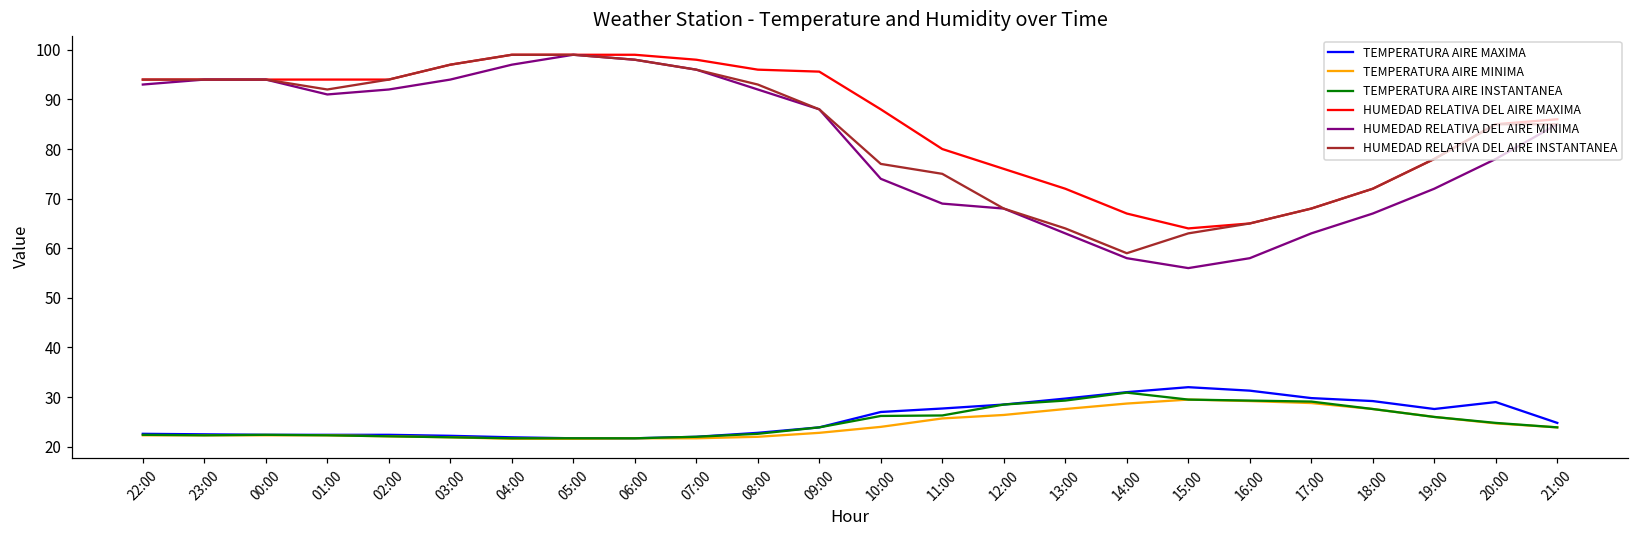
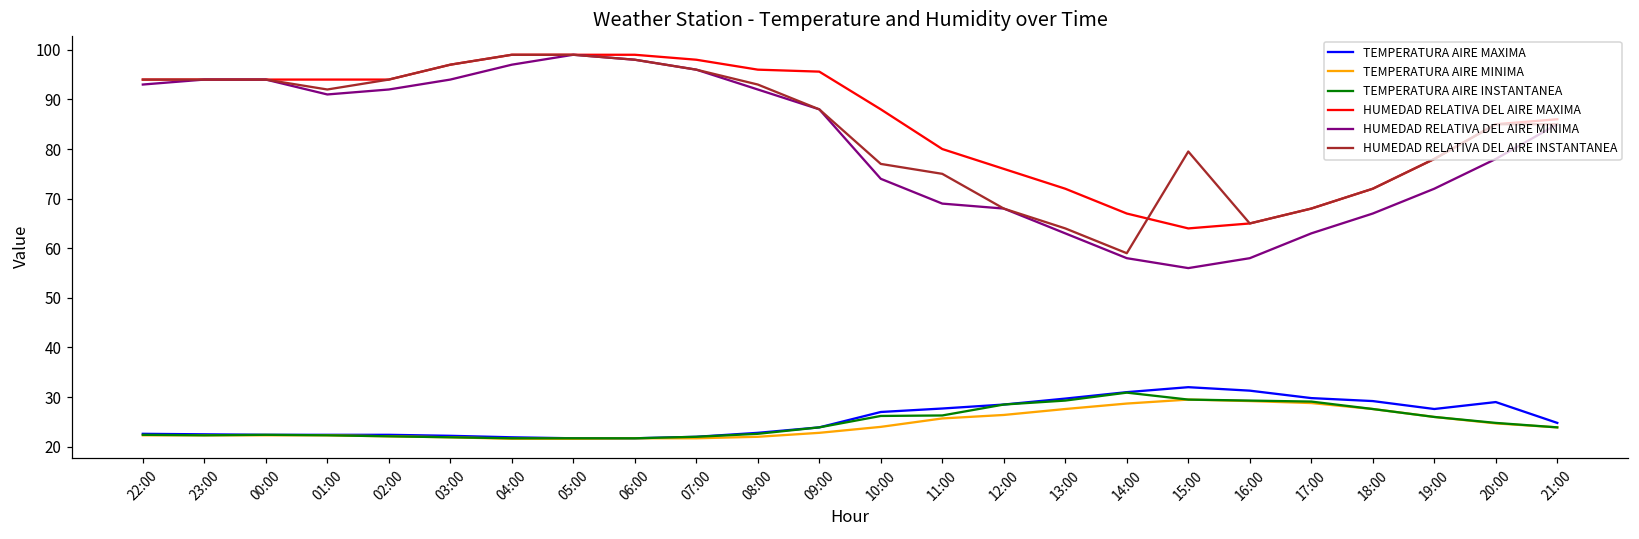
  {
    "TEMPERATURA AIRE MAXIMA": {
      "10:00": 27,
      "11:00": 28,
      "15:00": 32,
      "16:00": 31,
      "17:00": 30,
      "18:00": 29,
      "19:00": 28,
      "20:00": 29,
      "21:00": 25
    },
    "TEMPERATURA AIRE MINIMA": {
      "08:00": 22,
      "09:00": 23,
      "10:00": 24,
      "11:00": 26,
      "12:00": 26,
      "13:00": 28,
      "14:00": 29
    },
    "TEMPERATURA AIRE INSTANTANEA": {
      "10:00": 26,
      "11:00": 26
    },
    "HUMEDAD RELATIVA DEL AIRE MAXIMA": {
      "01:00": 94,
      "06:00": 99,
      "07:00": 98,
      "08:00": 96,
      "09:00": 96,
      "10:00": 88,
      "11:00": 80,
      "12:00": 76,
      "13:00": 72,
      "14:00": 67,
      "15:00": 64
    },
    "HUMEDAD RELATIVA DEL AIRE MINIMA": {
      "22:00": 93,
      "01:00": 91,
      "02:00": 92,
      "03:00": 94,
      "04:00": 97,
      "08:00": 92,
      "10:00": 74,
      "11:00": 69,
      "13:00": 63,
      "14:00": 58,
      "15:00": 56,
      "16:00": 58,
      "17:00": 63,
      "18:00": 67,
      "19:00": 72,
      "20:00": 78
    },
    "HUMEDAD RELATIVA DEL AIRE INSTANTANEA": {
      "01:00": 92,
      "08:00": 93,
      "10:00": 77,
      "11:00": 75,
      "13:00": 64,
      "14:00": 59,
-     "15:00": 63
+     "15:00": 80
    }
  }
